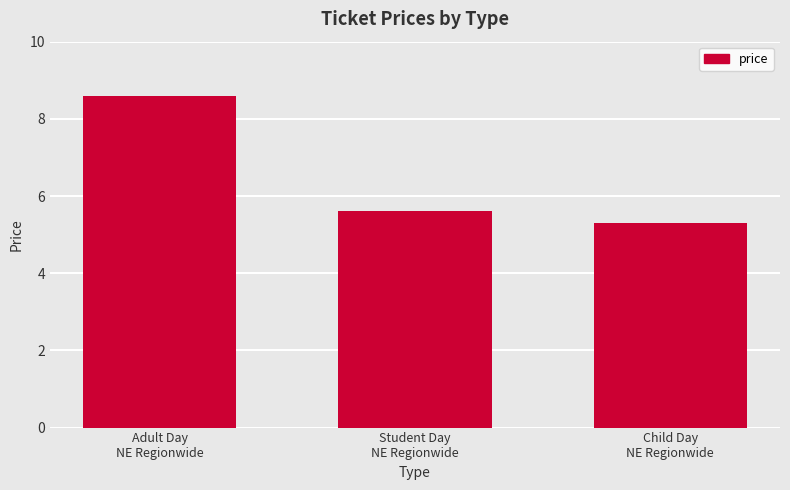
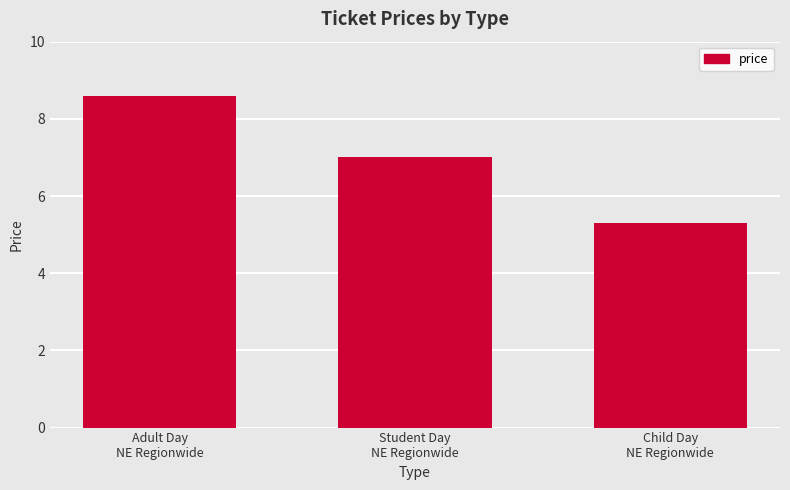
  {
    "Adult Day NE Regionwide": 8.6,
-   "Student Day NE Regionwide": 5.6,
+   "Student Day NE Regionwide": 7.0,
    "Child Day NE Regionwide": 5.3
  }
